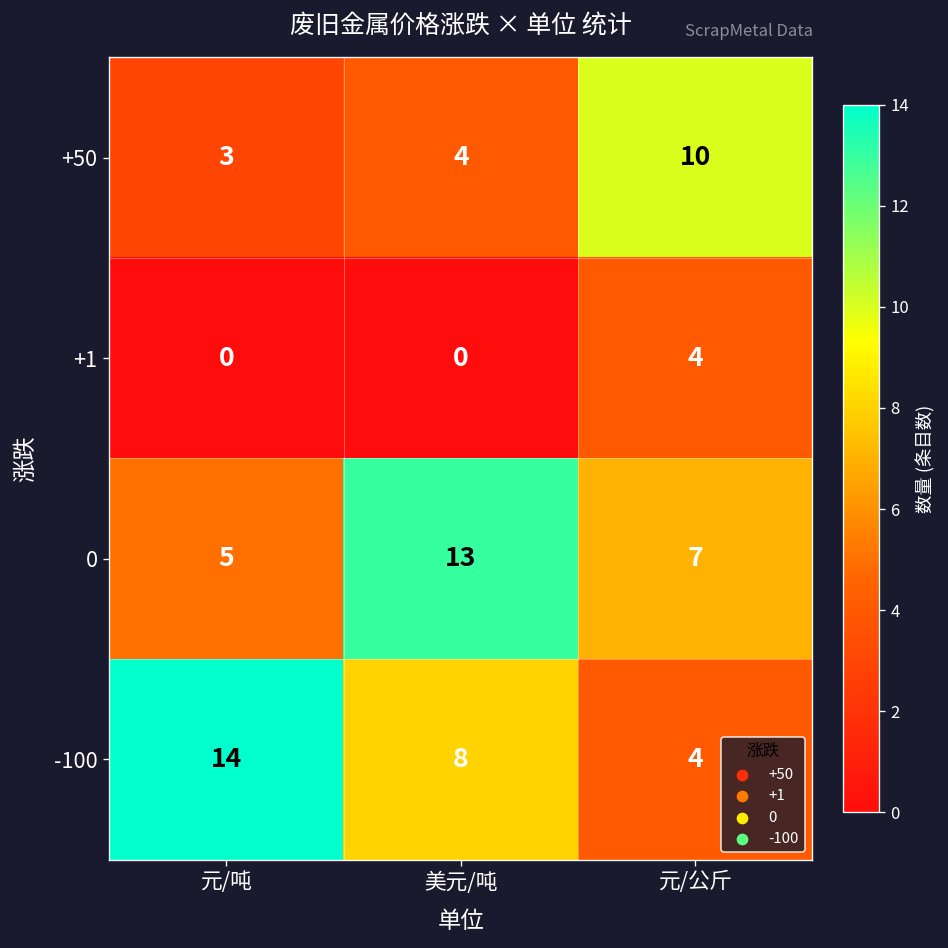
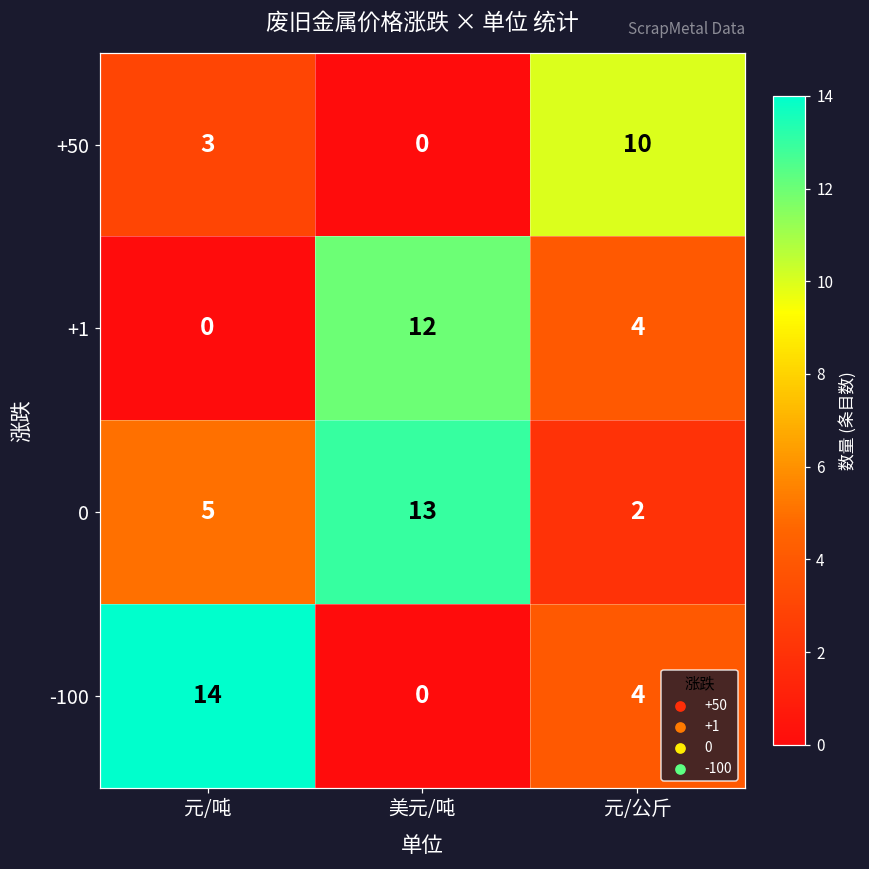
  {
    "+50": {
      "元/吨": 3,
-     "美元/吨": 4,
+     "美元/吨": 0,
      "元/公斤": 10
    },
    "+1": {
      "元/吨": 0,
-     "美元/吨": 0,
+     "美元/吨": 12,
      "元/公斤": 4
    },
    "0": {
      "元/吨": 5,
      "美元/吨": 13,
-     "元/公斤": 7
+     "元/公斤": 2
    },
    "-100": {
      "元/吨": 14,
-     "美元/吨": 8,
+     "美元/吨": 0,
      "元/公斤": 4
    }
  }
